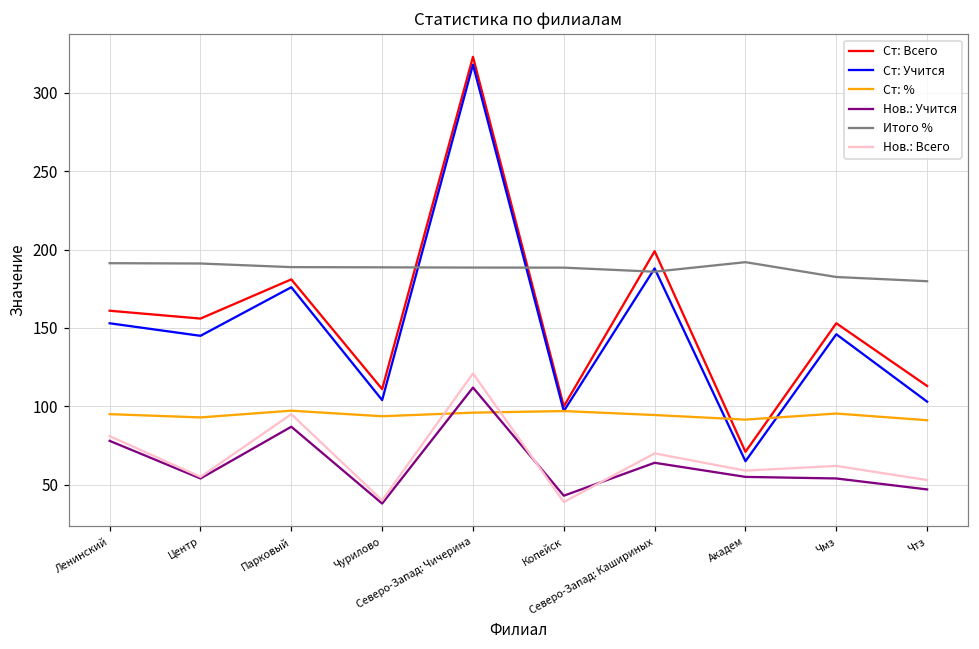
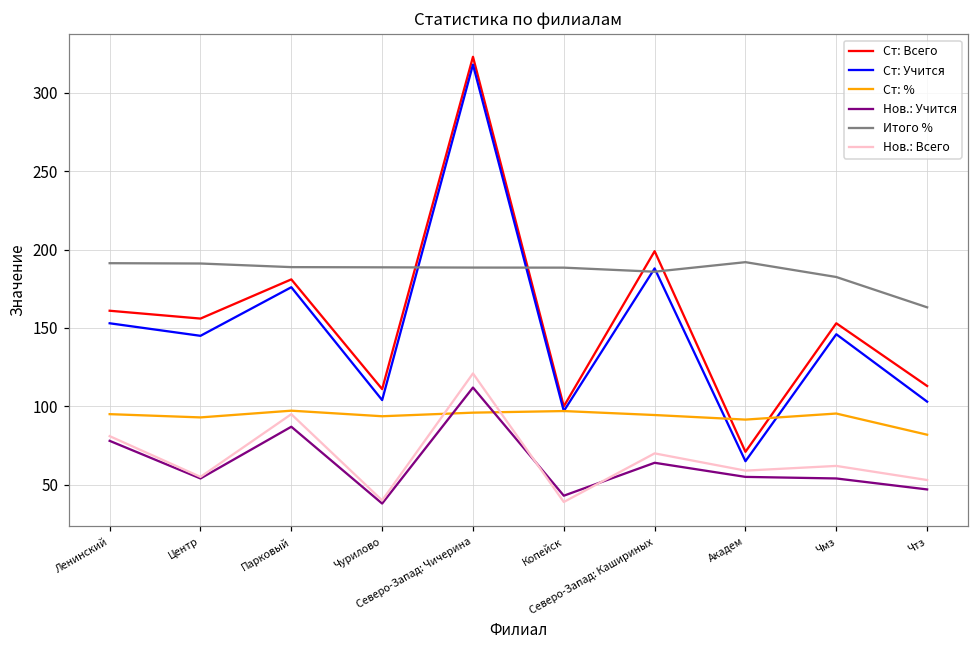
  {
    "Ст: Всего": {
      "Ленинский": 161,
      "Центр": 156,
      "Парковый": 181,
      "Чурилово": 111,
      "Северо-Запад: Чичерина": 323,
      "Копейск": 100,
      "Северо-Запад: Кашириных": 199,
      "Академ": 71,
      "Чмз": 153,
      "Чтз": 113
    },
    "Ст: Учится": {
      "Ленинский": 153,
      "Центр": 145,
      "Парковый": 176,
      "Чурилово": 104,
      "Северо-Запад: Чичерина": 318,
      "Северо-Запад: Кашириных": 188,
      "Академ": 65,
      "Чмз": 146,
      "Чтз": 103
    },
    "Ст: %": {
      "Ленинский": 95,
      "Центр": 93,
      "Парковый": 97,
      "Чурилово": 94,
      "Северо-Запад: Чичерина": 96,
      "Северо-Запад: Кашириных": 94,
      "Академ": 92,
      "Чмз": 95,
-     "Чтз": 91
+     "Чтз": 82
    },
    "Нов.: Учится": {
      "Ленинский": 78,
      "Парковый": 87,
      "Чурилово": 38,
      "Северо-Запад: Чичерина": 112,
      "Копейск": 43,
      "Северо-Запад: Кашириных": 64,
      "Академ": 55,
      "Чмз": 54,
      "Чтз": 47
    },
    "Итого %": {
      "Ленинский": 191,
      "Центр": 191,
      "Парковый": 189,
      "Чурилово": 189,
      "Северо-Запад: Чичерина": 189,
      "Копейск": 188,
      "Северо-Запад: Кашириных": 186,
      "Академ": 192,
      "Чмз": 183,
-     "Чтз": 180
+     "Чтз": 163
    },
    "Нов.: Всего": {
      "Ленинский": 81,
      "Парковый": 95,
      "Чурилово": 40,
      "Северо-Запад: Чичерина": 121,
      "Копейск": 39,
      "Северо-Запад: Кашириных": 70,
      "Академ": 59,
      "Чмз": 62,
      "Чтз": 53
    }
  }
